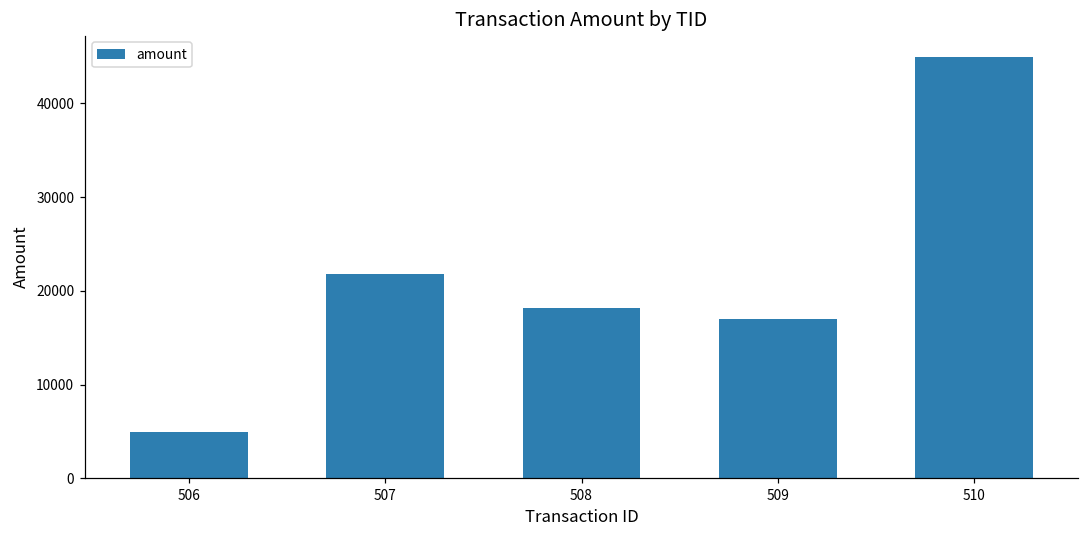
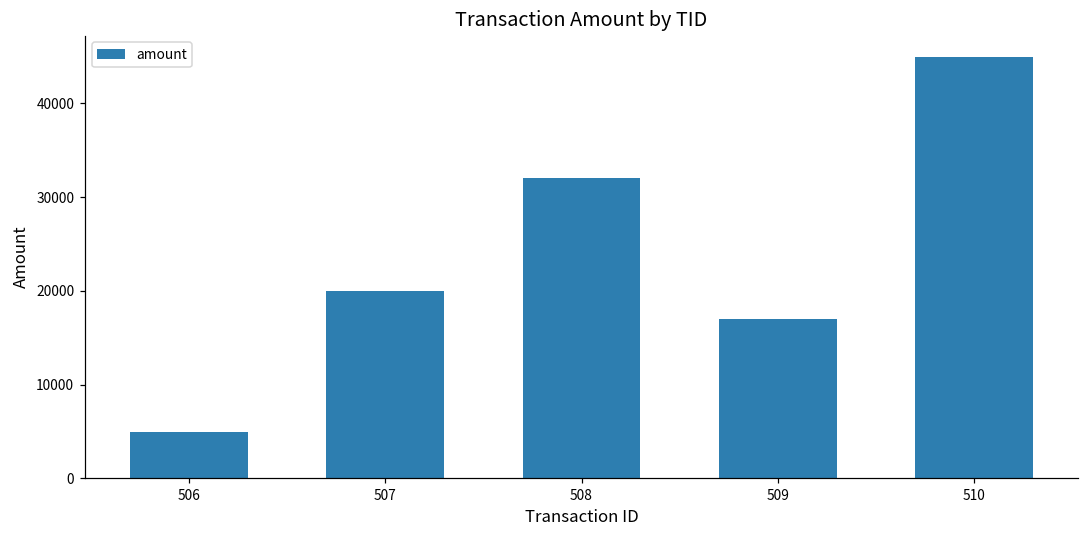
  {
    "506": 5000,
-   "507": 22000,
-   "508": 18000,
+   "507": 20000,
+   "508": 32000,
    "509": 17000,
    "510": 45000
  }
